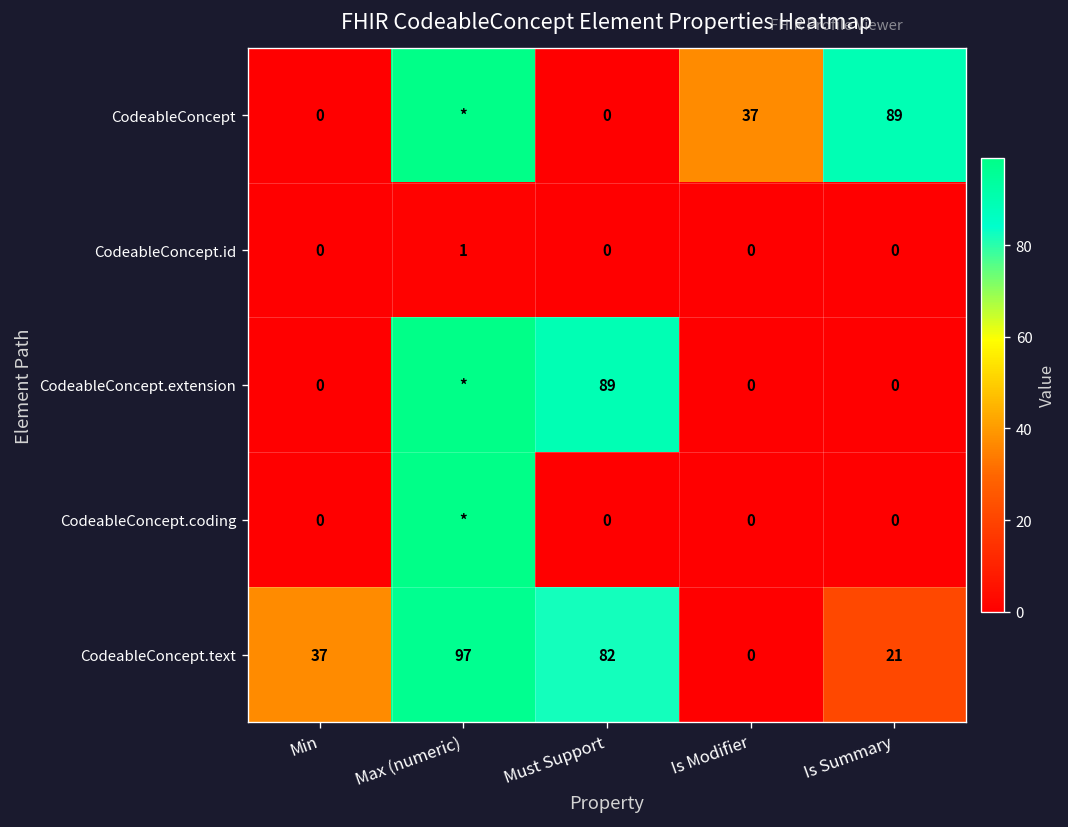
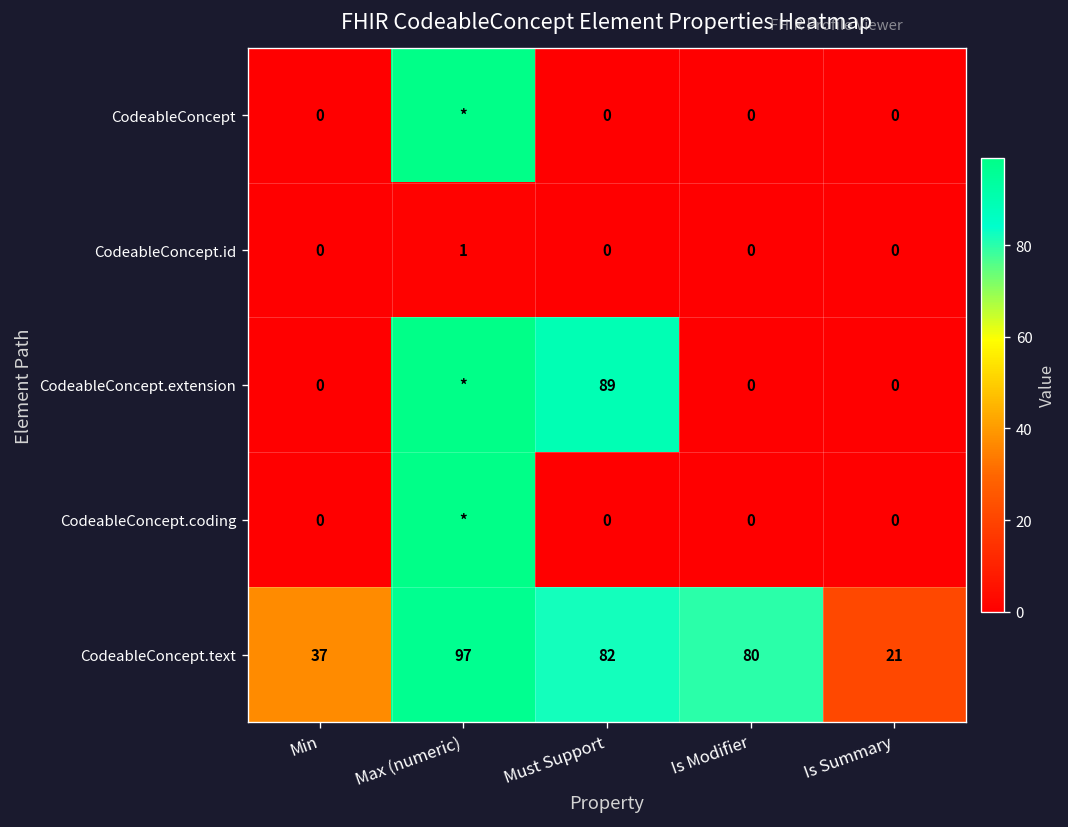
  {
    "CodeableConcept": {
      "Min": 0,
      "Must Support": 0,
-     "Is Modifier": 37,
-     "Is Summary": 89
+     "Is Modifier": 0,
+     "Is Summary": 0
    },
    "CodeableConcept.id": {
      "Min": 0,
      "Max (numeric)": 1,
      "Must Support": 0,
      "Is Modifier": 0,
      "Is Summary": 0
    },
    "CodeableConcept.extension": {
      "Min": 0,
      "Must Support": 89,
      "Is Modifier": 0,
      "Is Summary": 0
    },
    "CodeableConcept.coding": {
      "Min": 0,
      "Must Support": 0,
      "Is Modifier": 0,
      "Is Summary": 0
    },
    "CodeableConcept.text": {
      "Min": 37,
      "Max (numeric)": 97,
      "Must Support": 82,
-     "Is Modifier": 0,
+     "Is Modifier": 80,
      "Is Summary": 21
    }
  }
